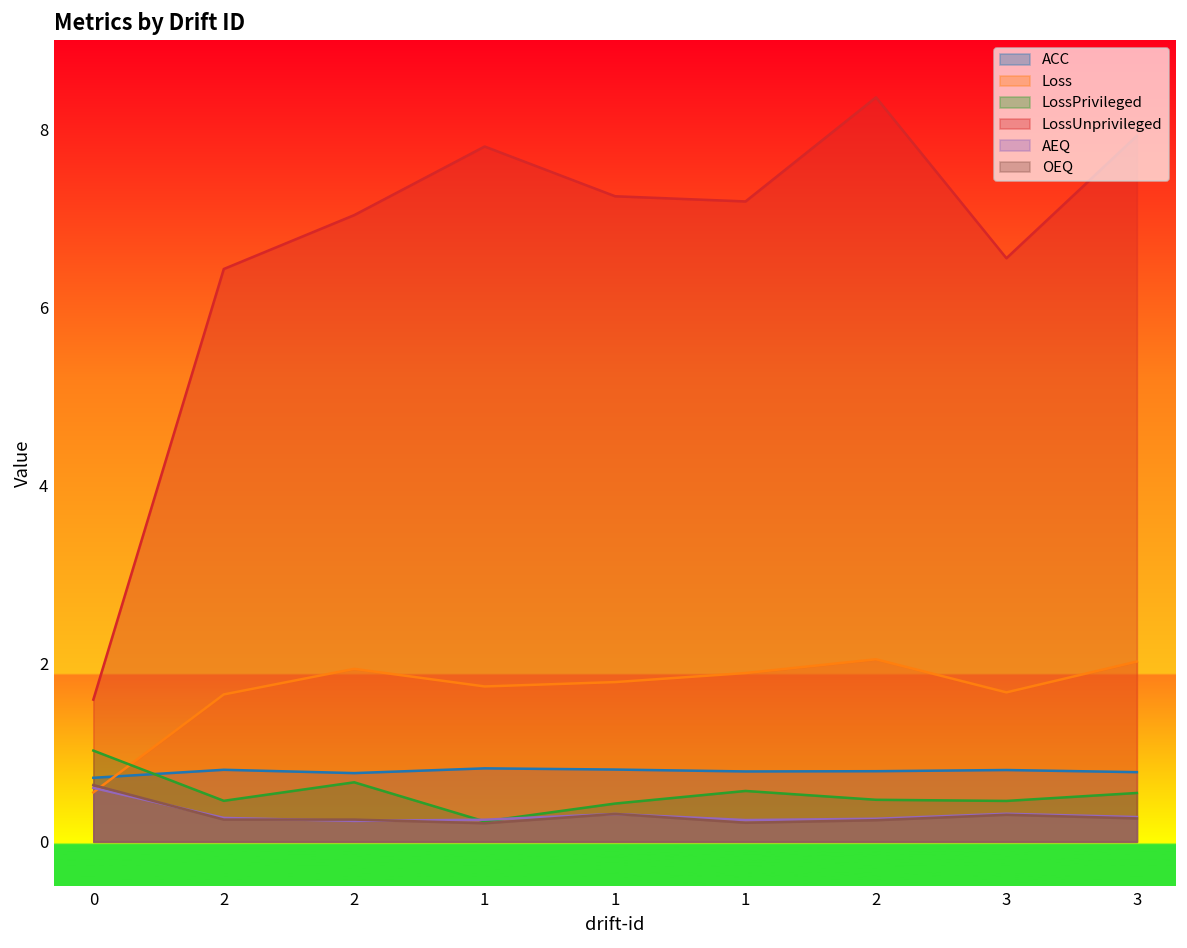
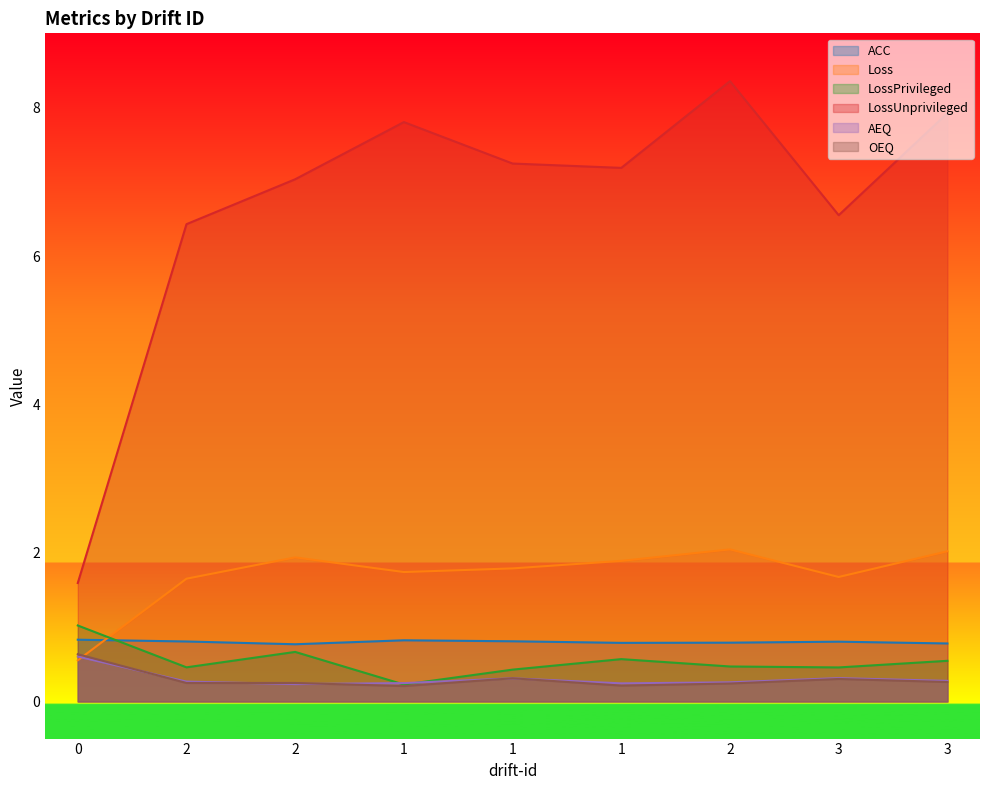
  {
    "ACC": {
-     "0": 0.7
+     "0": 0.8
    },
    "LossPrivileged": {
      "0": 1.0
    }
  }
